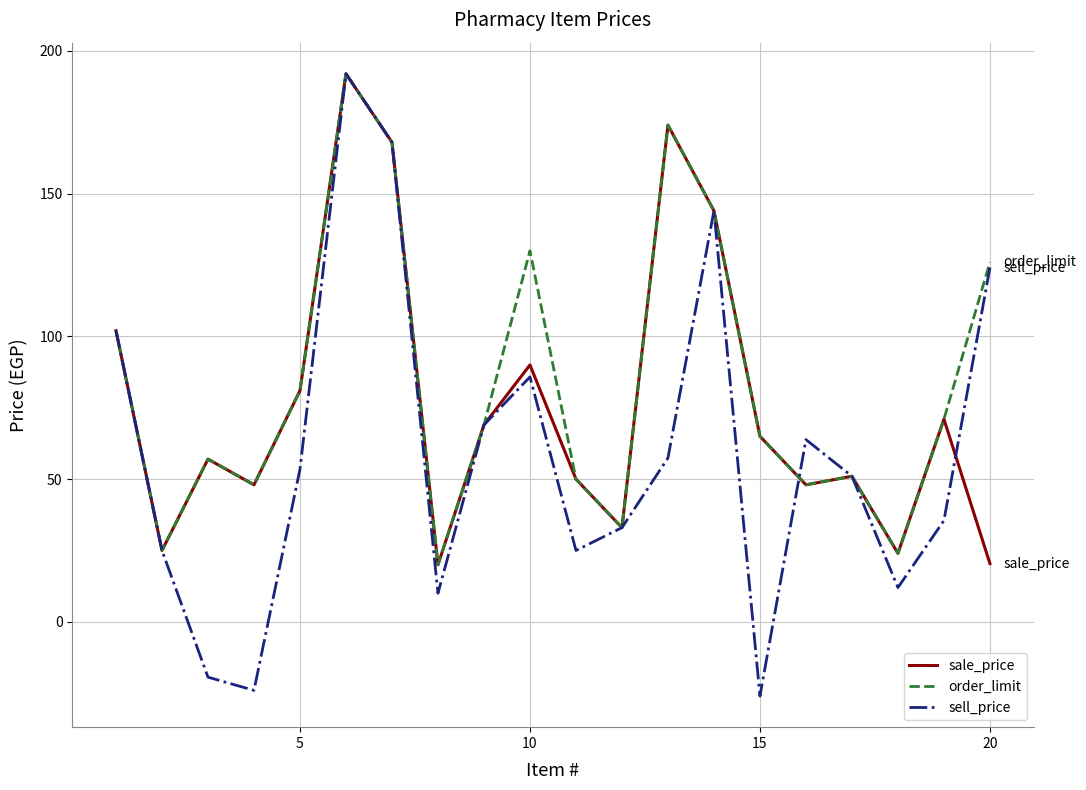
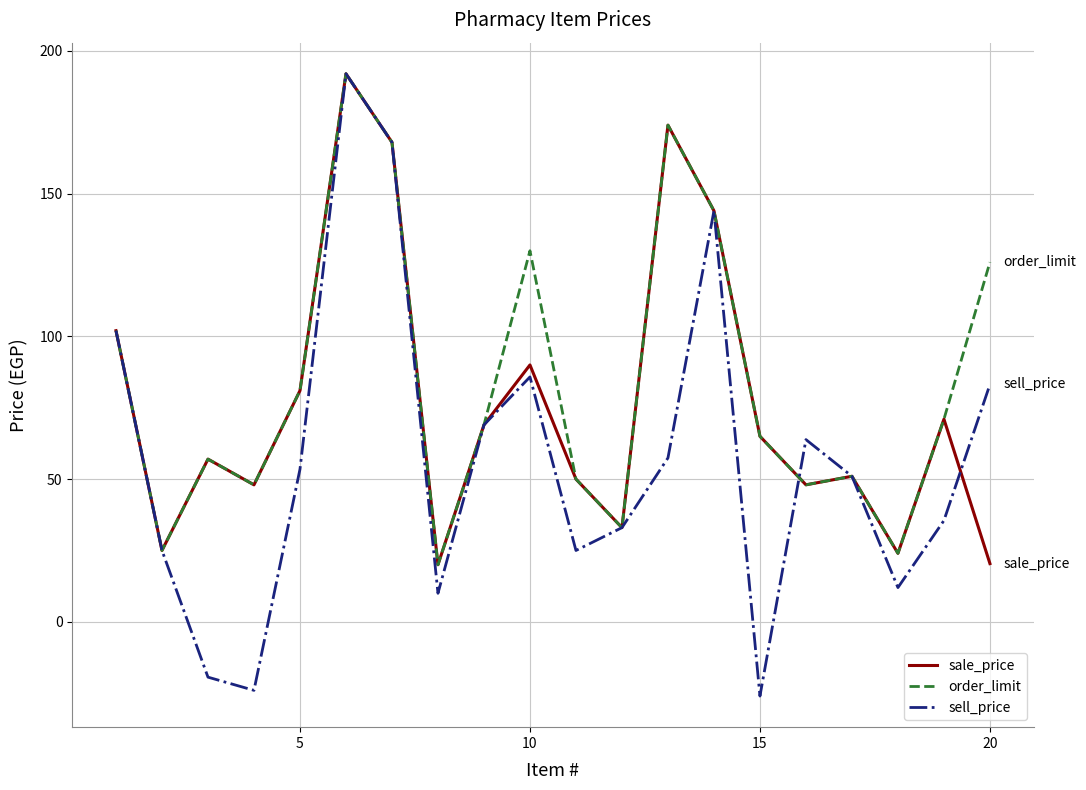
  {
    "sale_price": {
      "10": 90,
      "20": 20
    },
    "order_limit": {
      "10": 130,
      "20": 126
    },
    "sell_price": {
      "5": 53,
      "10": 86,
      "15": -26,
-     "20": 124
+     "20": 83
    }
  }
